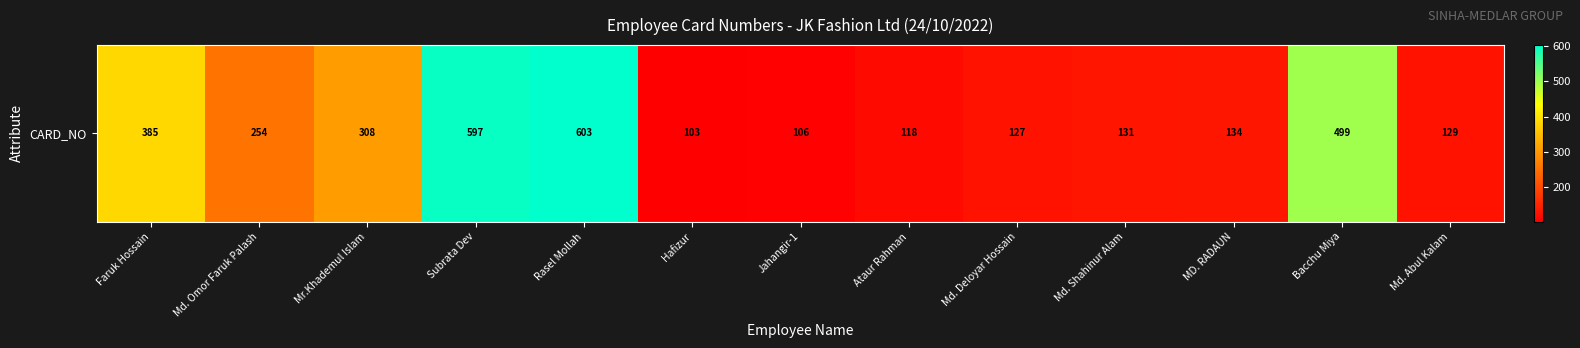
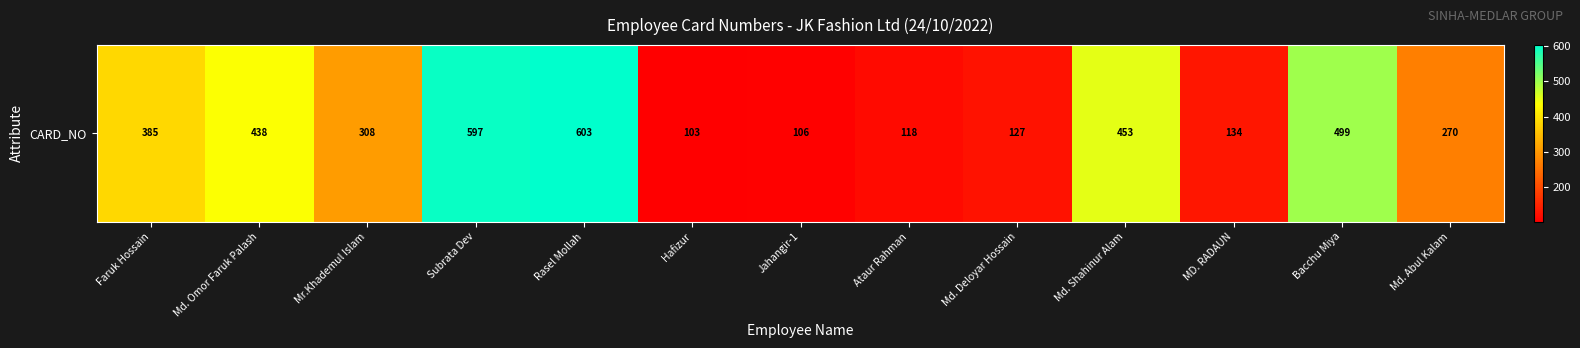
  {
    "CARD_NO": {
      "Faruk Hossain": 385,
-     "Md. Omor Faruk Palash": 254,
+     "Md. Omor Faruk Palash": 438,
      "Mr.Khademul Islam": 308,
      "Subrata Dev": 597,
      "Rasel Mollah": 603,
      "Hafizur": 103,
      "Jahangir-1": 106,
      "Ataur Rahman": 118,
      "Md. Deloyar Hossain": 127,
-     "Md. Shahinur Alam": 131,
+     "Md. Shahinur Alam": 453,
      "MD. RADAUN": 134,
      "Bacchu Miya": 499,
-     "Md. Abul Kalam": 129
+     "Md. Abul Kalam": 270
    }
  }
